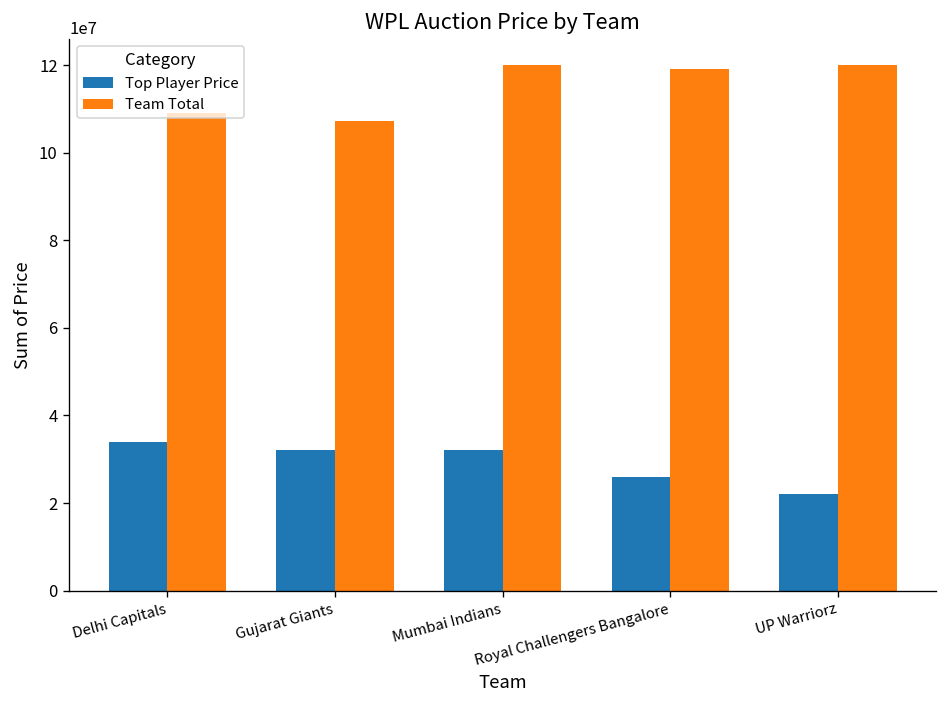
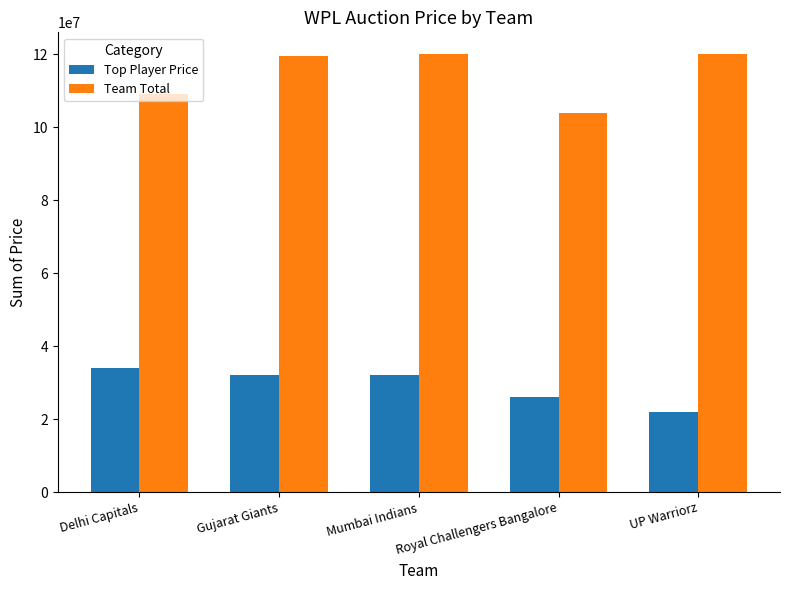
  {
    "Top Player Price": {
      "Delhi Capitals": 34000000,
      "Gujarat Giants": 32000000,
      "Mumbai Indians": 32000000,
      "Royal Challengers Bangalore": 26000000,
      "UP Warriorz": 22000000
    },
    "Team Total": {
-     "Gujarat Giants": 107000000,
+     "Gujarat Giants": 120000000,
      "Mumbai Indians": 120000000,
-     "Royal Challengers Bangalore": 119000000,
+     "Royal Challengers Bangalore": 104000000,
      "UP Warriorz": 120000000
    }
  }
